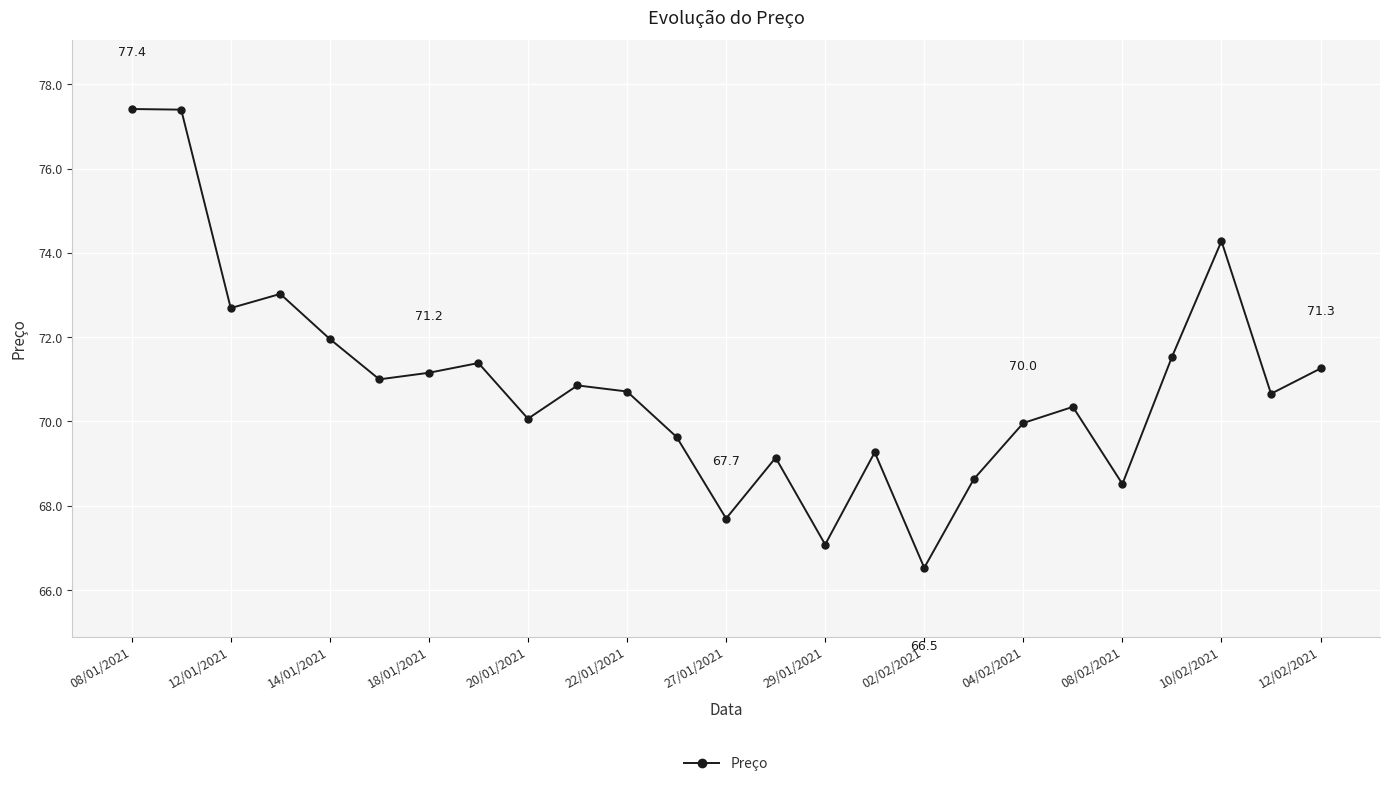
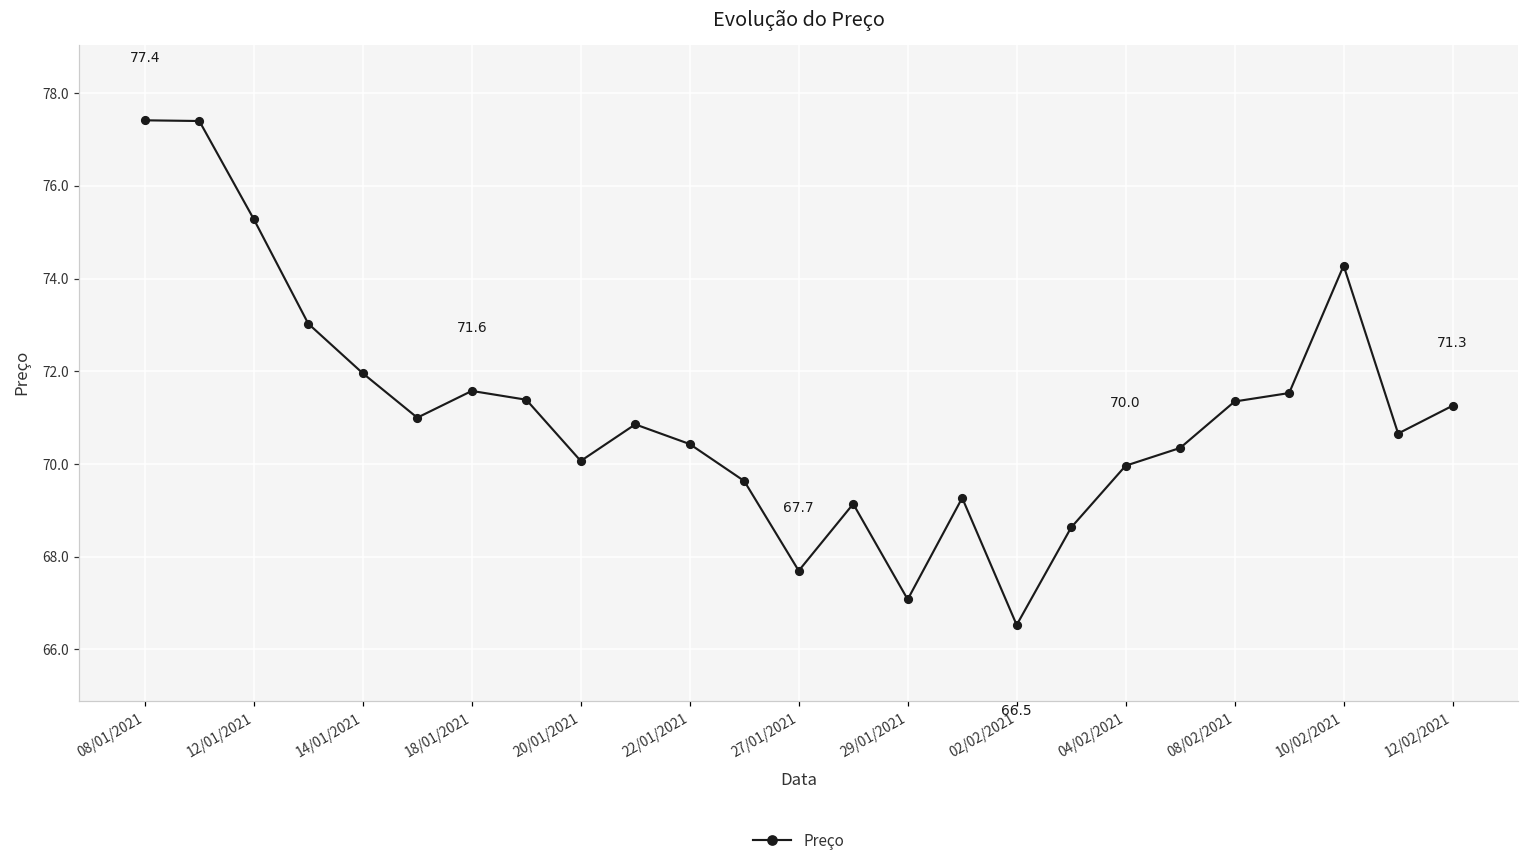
  {
-   "12/01/2021": 72.7,
-   "18/01/2021": 71.2,
-   "22/01/2021": 70.7,
-   "08/02/2021": 68.5
+   "12/01/2021": 75.3,
+   "18/01/2021": 71.6,
+   "22/01/2021": 70.4,
+   "08/02/2021": 71.3
  }
